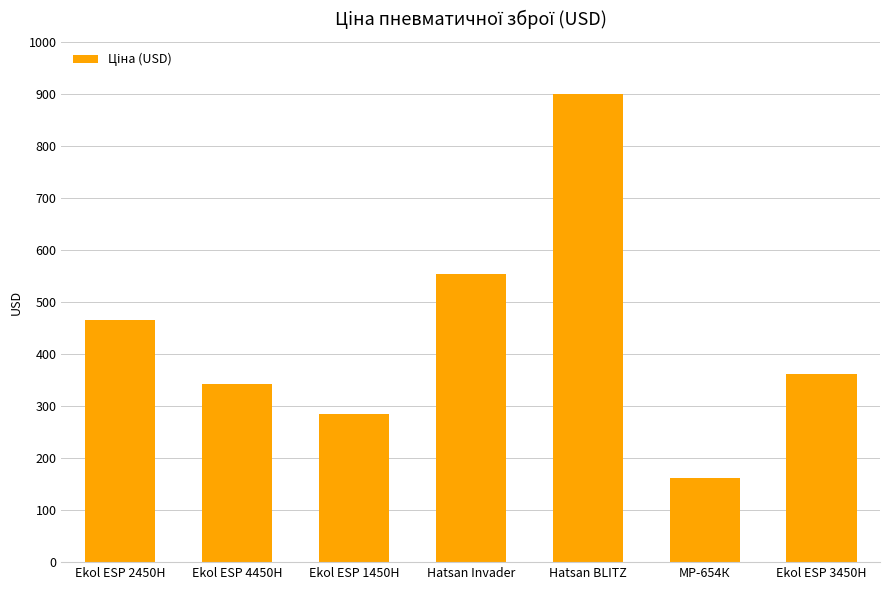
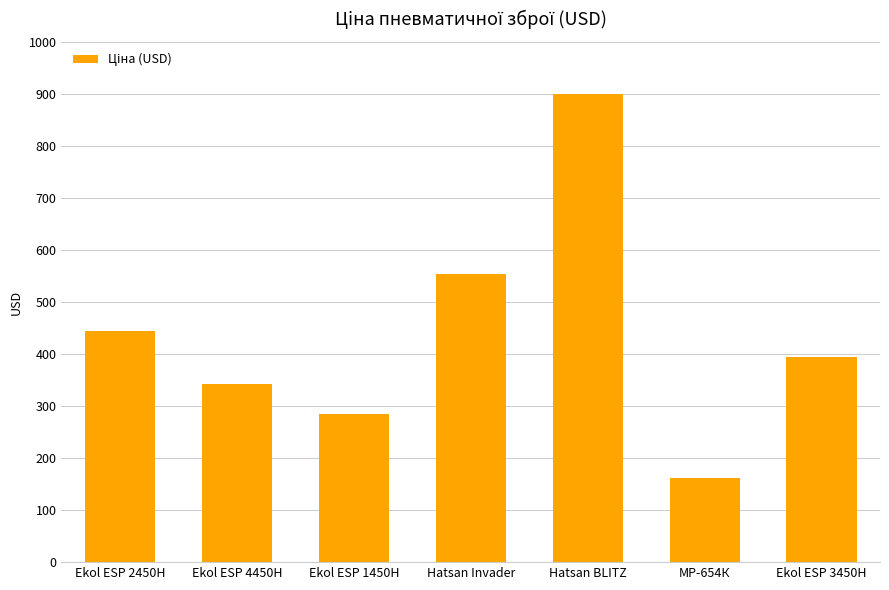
  {
-   "Ekol ESP 2450H": 460,
+   "Ekol ESP 2450H": 440,
    "Ekol ESP 4450H": 340,
    "Ekol ESP 1450H": 280,
    "Hatsan Invader": 550,
    "Hatsan BLITZ": 900,
    "MP-654К": 160,
-   "Ekol ESP 3450H": 360
+   "Ekol ESP 3450H": 400
  }
